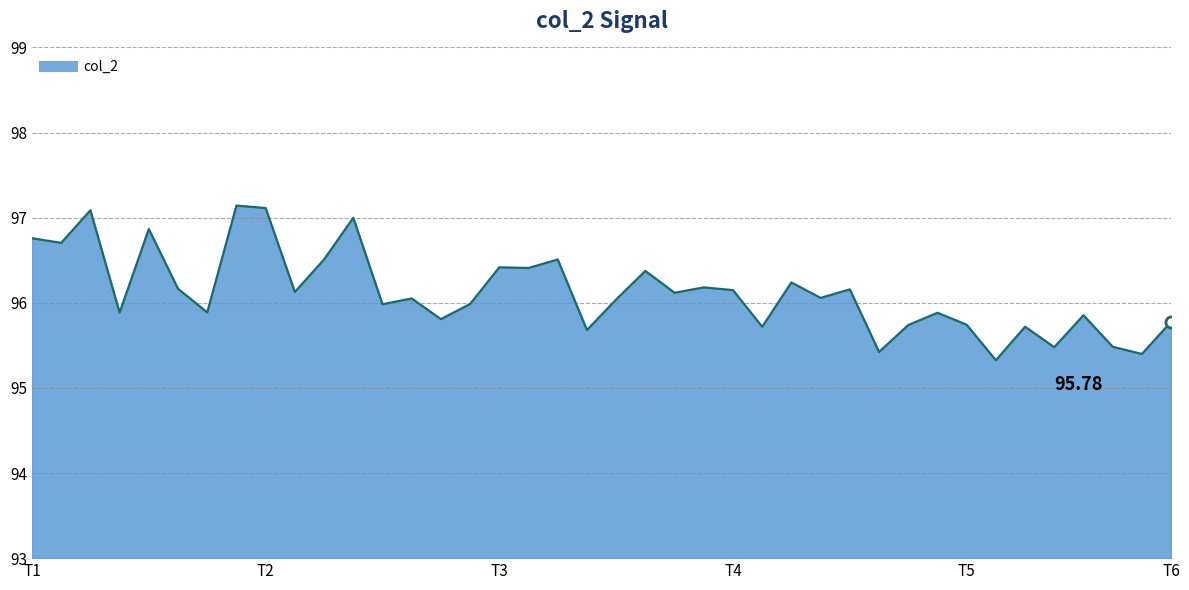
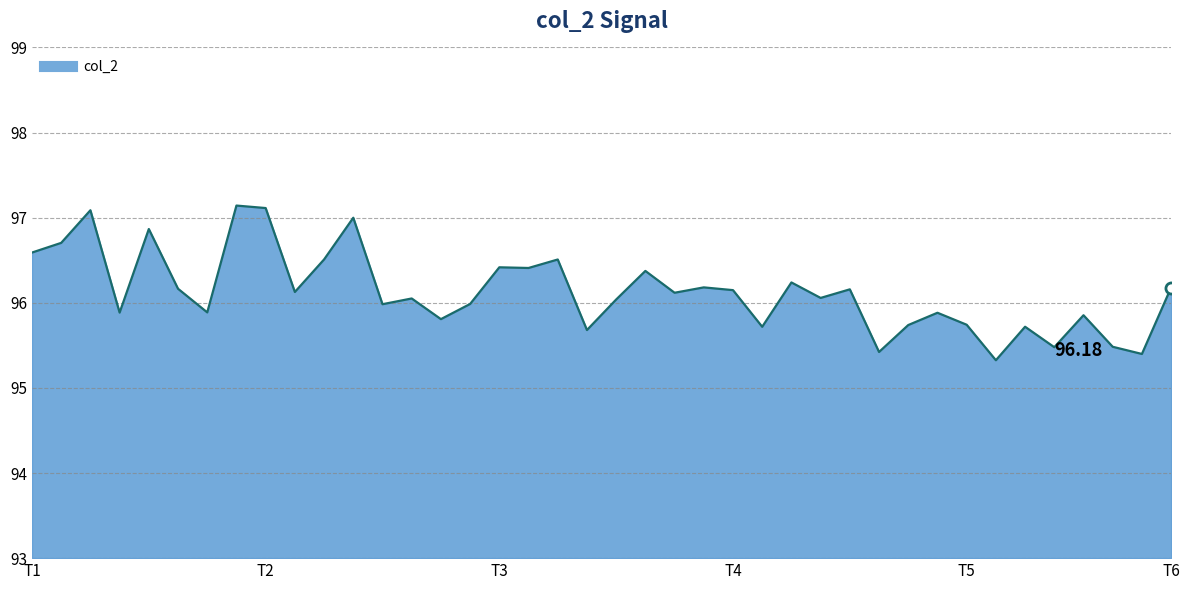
  {
    "col_2": {
-     "T1": 96.8,
-     "T6": 95.78
+     "T1": 96.6,
+     "T6": 96.18
    }
  }
